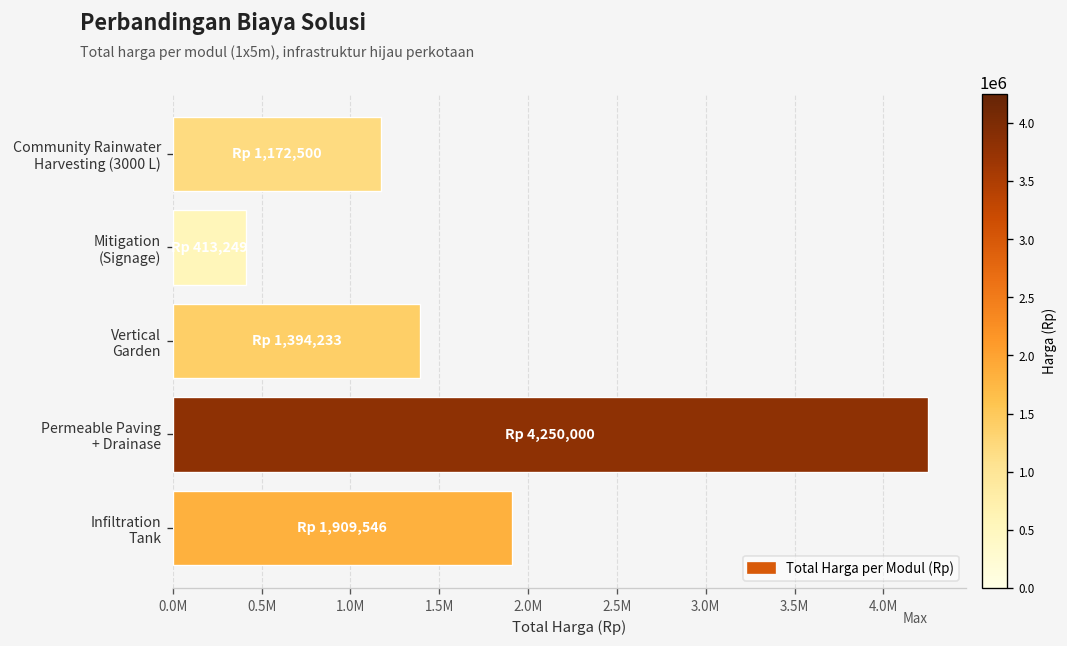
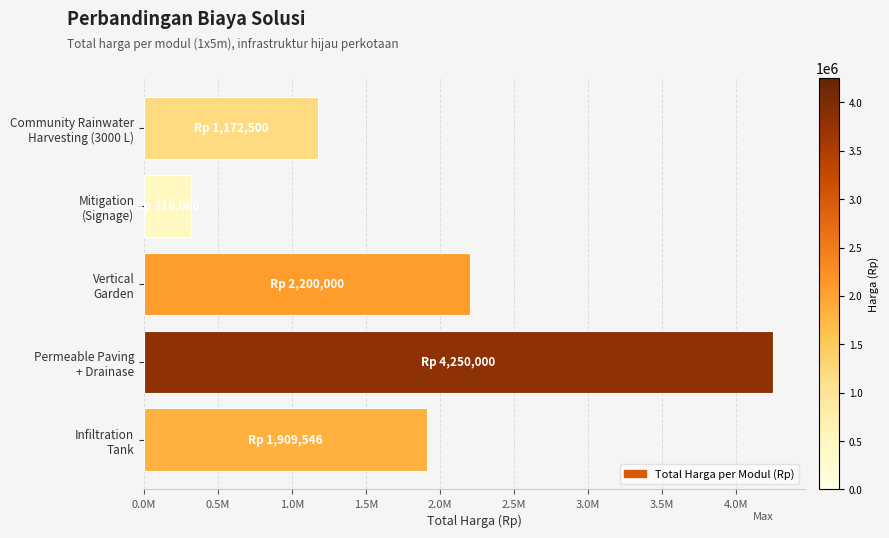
  {
    "Community Rainwater Harvesting (3000 L)": "1,172,500",
-   "Mitigation (Signage)": "413,249",
-   "Vertical Garden": "1,394,233",
+   "Mitigation (Signage)": "316,000",
+   "Vertical Garden": "2,200,000",
    "Permeable Paving + Drainase": "4,250,000",
    "Infiltration Tank": "1,909,546"
  }
